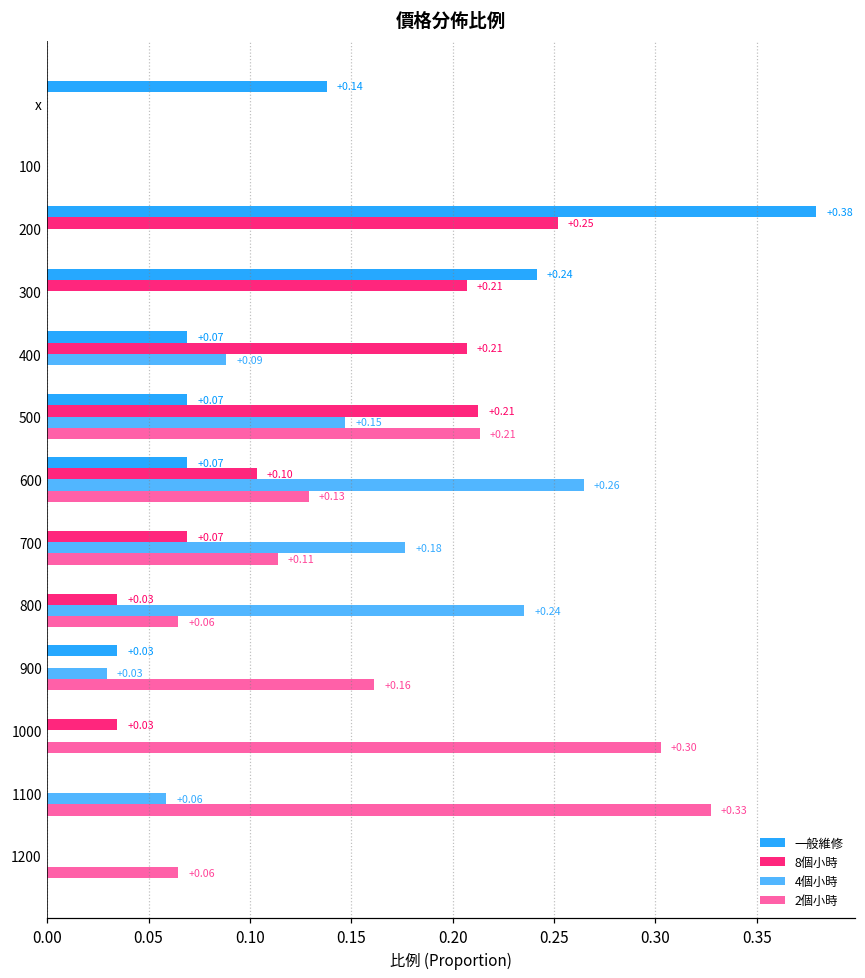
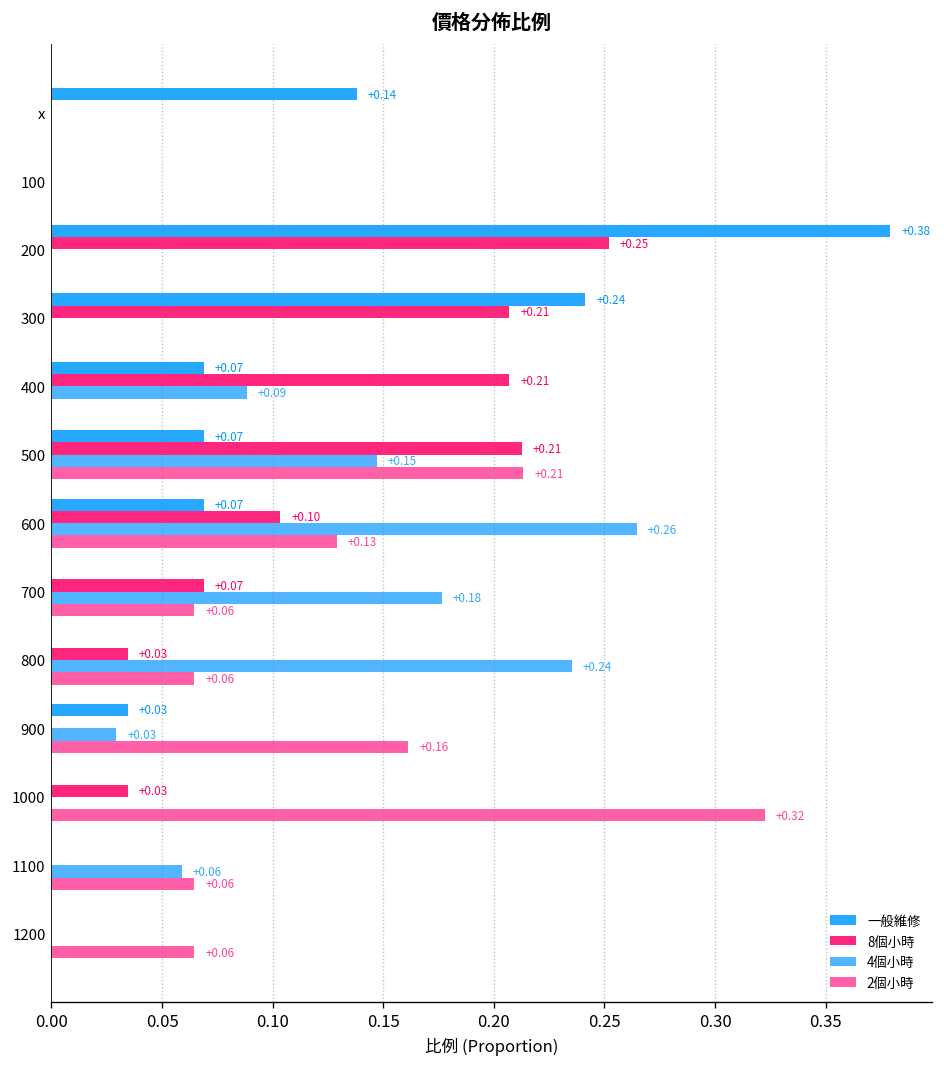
  {
    "8個小時": {
      "200": "+0.25",
      "300": "+0.21",
      "400": "+0.21",
      "500": "+0.21",
      "600": "+0.10",
      "700": "+0.07",
      "800": "+0.03",
      "1000": "+0.03"
    },
    "2個小時": {
      "500": "+0.21",
      "600": "+0.13",
-     "700": "+0.11",
+     "700": "+0.06",
      "800": "+0.06",
      "900": "+0.16",
-     "1000": "+0.30",
-     "1100": "+0.33",
+     "1000": "+0.32",
+     "1100": "+0.06",
      "1200": "+0.06"
    }
  }
